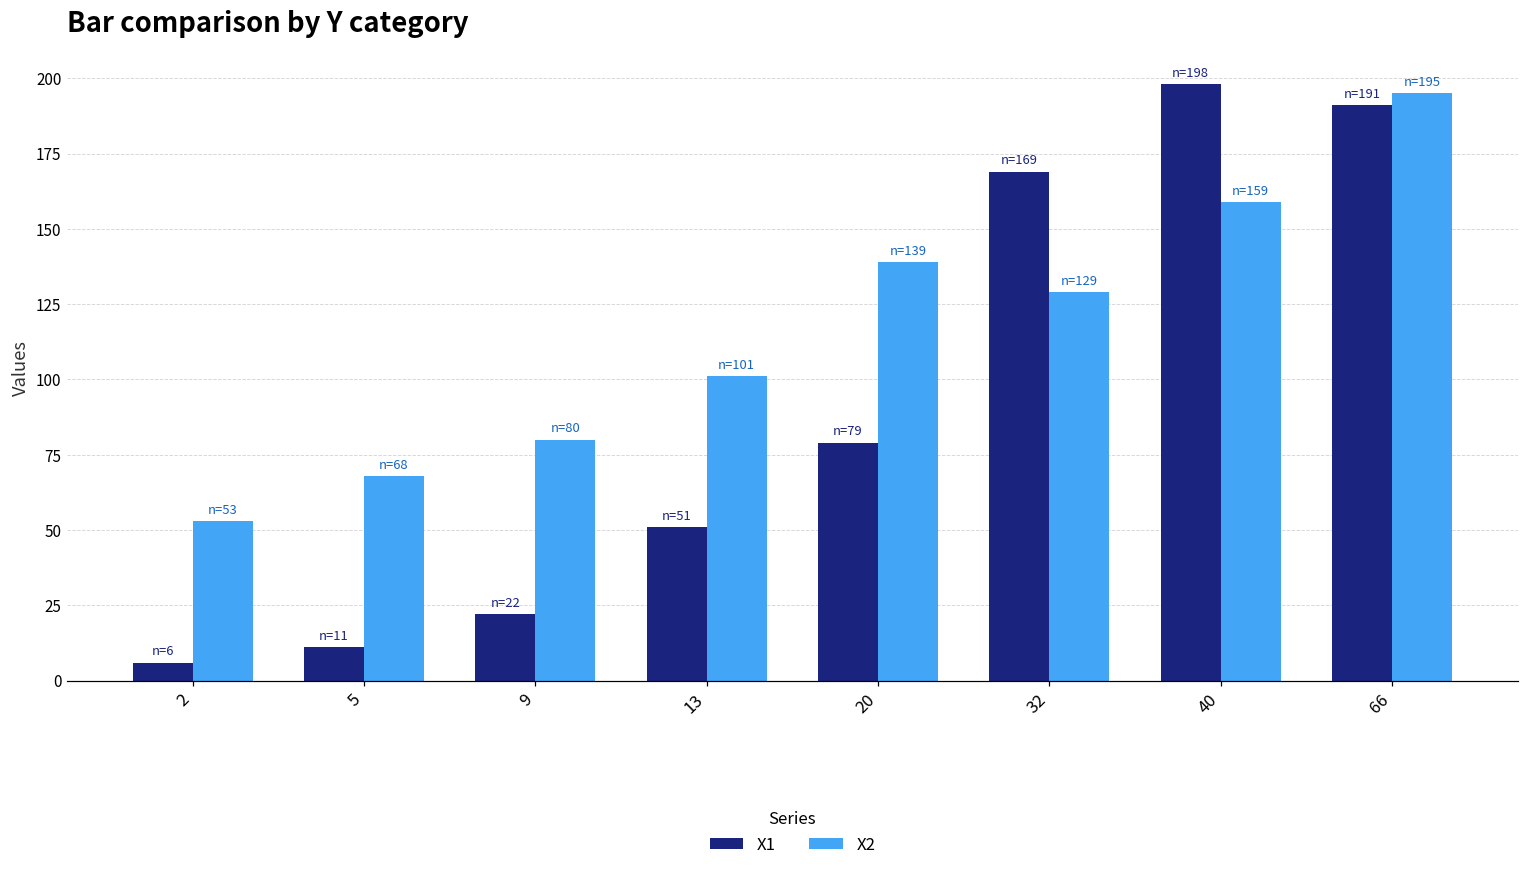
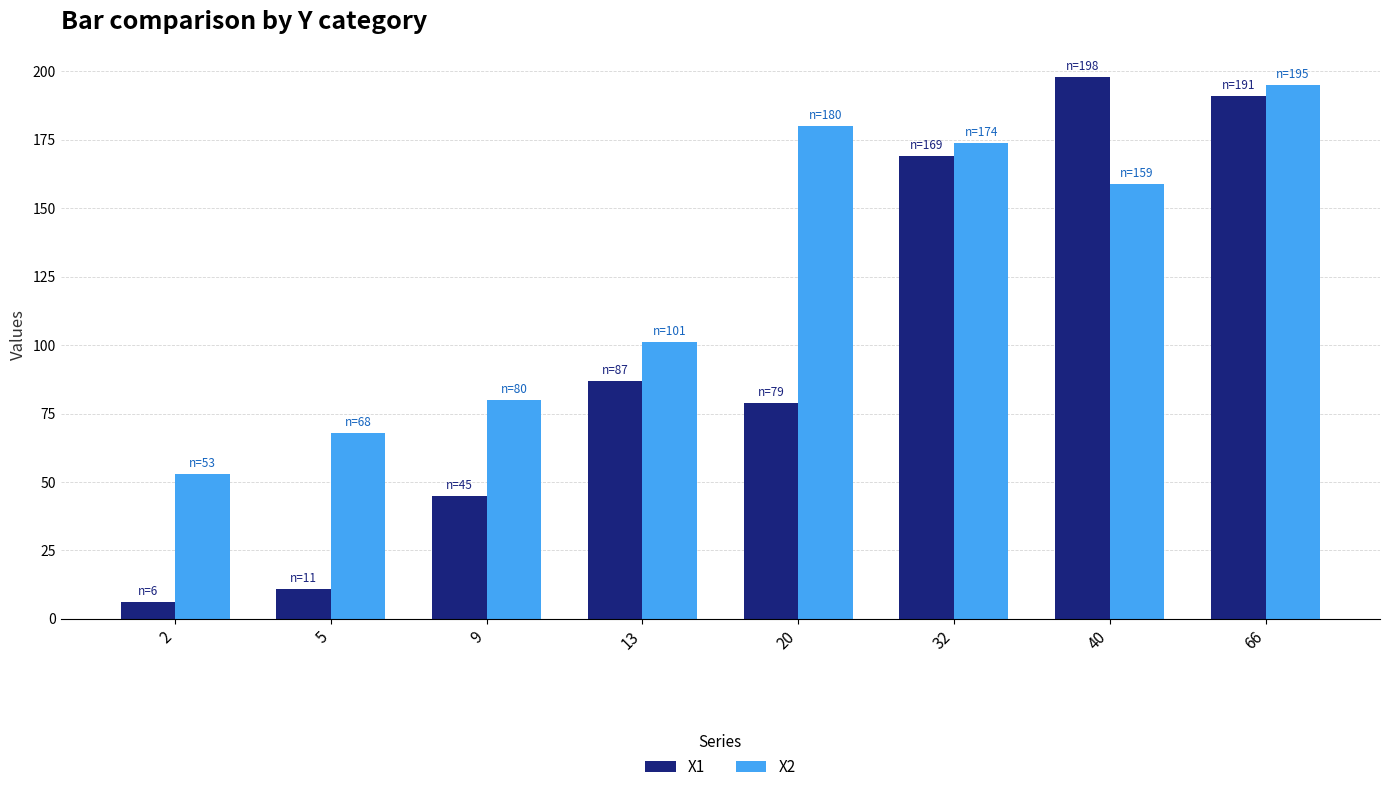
  {
    "X1": {
      "2": 6,
      "5": 11,
-     "9": 22,
-     "13": 51,
+     "9": 45,
+     "13": 87,
      "20": 79,
      "32": 169,
      "40": 198,
      "66": 191
    },
    "X2": {
      "2": 53,
      "5": 68,
      "9": 80,
      "13": 101,
-     "20": 139,
-     "32": 129,
+     "20": 180,
+     "32": 174,
      "40": 159,
      "66": 195
    }
  }
